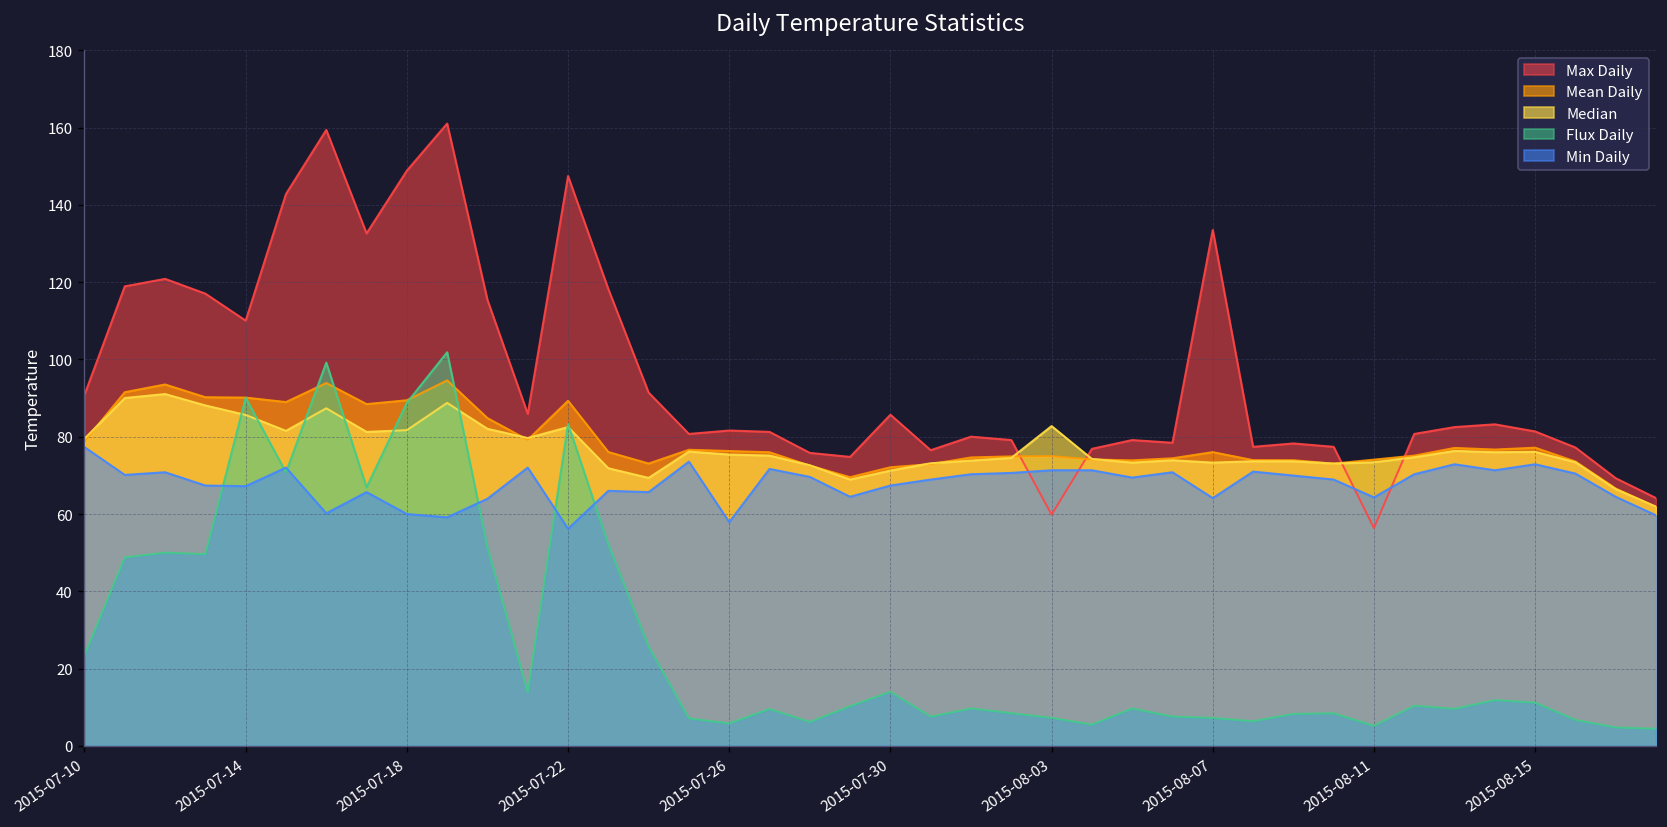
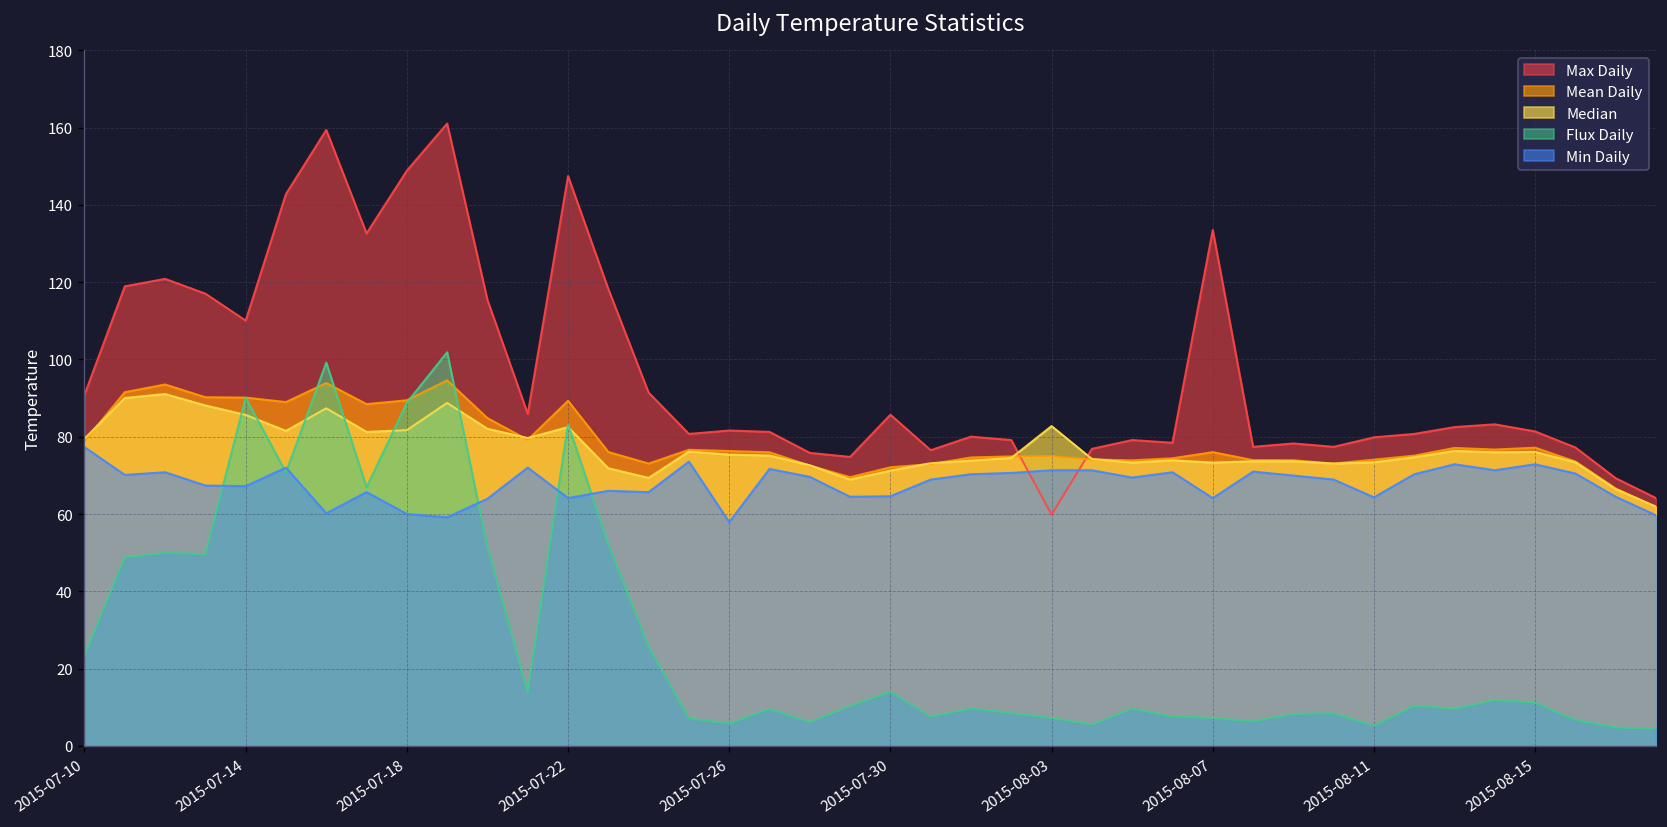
  {
    "Max Daily": {
      "2015-07-10": 91,
      "2015-07-14": 110,
      "2015-07-18": 149,
      "2015-07-22": 147,
      "2015-07-26": 82,
      "2015-07-30": 86,
      "2015-08-03": 60,
      "2015-08-07": 134,
-     "2015-08-11": 56,
+     "2015-08-11": 80,
      "2015-08-15": 81
    },
    "Mean Daily": {
      "2015-07-22": 89,
      "2015-07-26": 76,
      "2015-07-30": 72,
      "2015-08-03": 75,
      "2015-08-07": 76,
      "2015-08-15": 77
    },
    "Median": {
      "2015-07-14": 86,
      "2015-07-18": 82,
      "2015-07-22": 83,
      "2015-07-26": 75,
      "2015-07-30": 71,
      "2015-08-03": 83,
      "2015-08-07": 73,
      "2015-08-15": 76
    },
    "Flux Daily": {
      "2015-07-10": 23,
      "2015-07-22": 83,
      "2015-07-26": 6,
      "2015-07-30": 14,
      "2015-08-03": 7,
      "2015-08-07": 7,
      "2015-08-11": 5,
      "2015-08-15": 11
    },
    "Min Daily": {
      "2015-07-10": 77,
      "2015-07-14": 67,
      "2015-07-18": 60,
-     "2015-07-22": 56,
+     "2015-07-22": 64,
      "2015-07-26": 58,
-     "2015-07-30": 67,
+     "2015-07-30": 65,
      "2015-08-03": 71,
      "2015-08-07": 64,
      "2015-08-11": 64,
      "2015-08-15": 73
    }
  }
